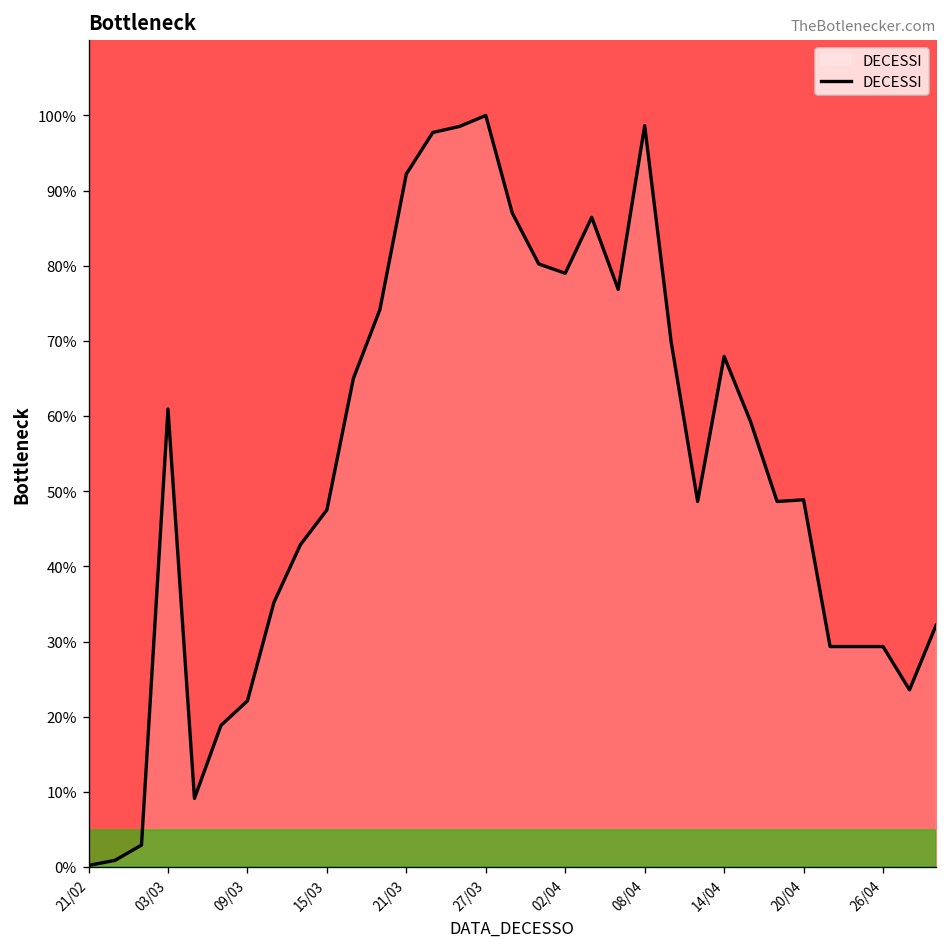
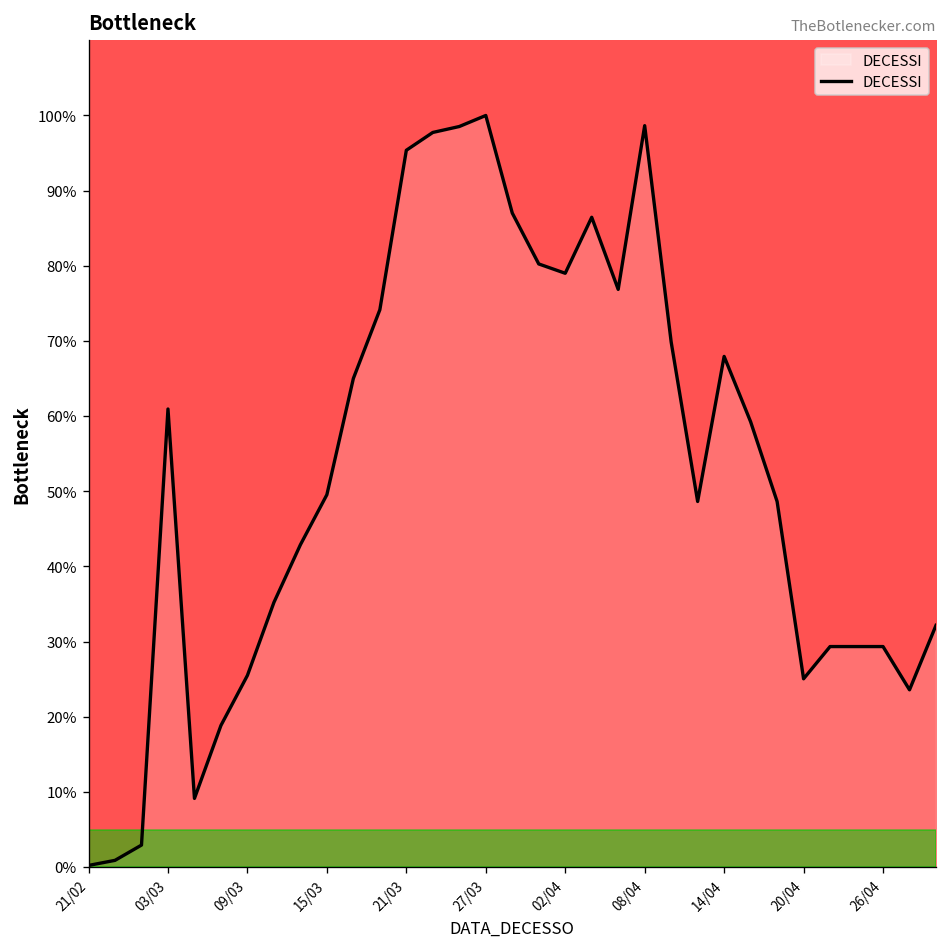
  {
    "03/03": "61%",
-   "09/03": "22%",
-   "15/03": "48%",
-   "21/03": "92%",
+   "09/03": "26%",
+   "15/03": "50%",
+   "21/03": "95%",
    "27/03": "100%",
    "02/04": "79%",
    "08/04": "99%",
    "14/04": "68%",
-   "20/04": "49%",
+   "20/04": "25%",
    "26/04": "29%"
  }
